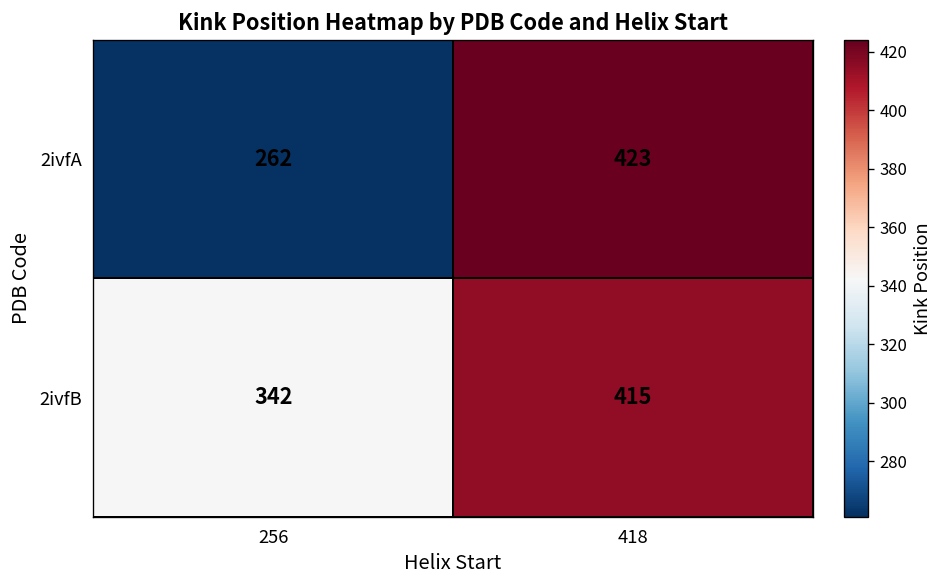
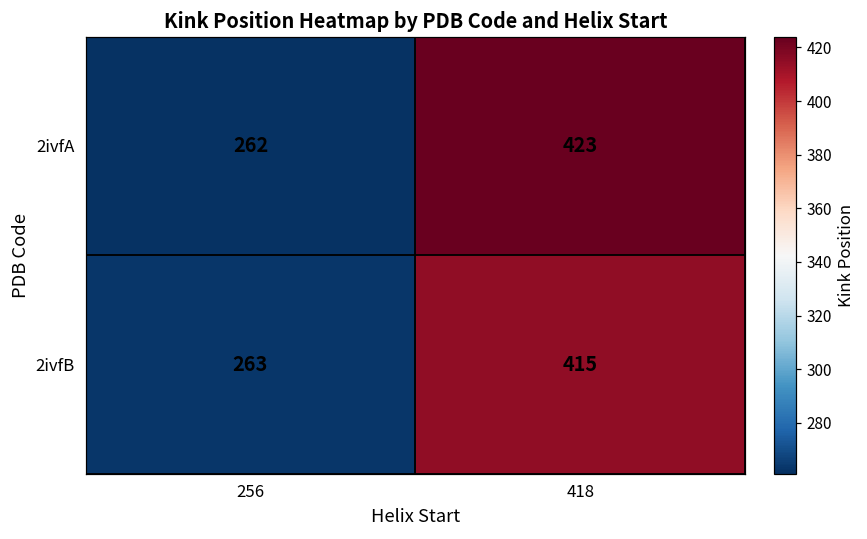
  {
    "2ivfA": {
      "256": 262,
      "418": 423
    },
    "2ivfB": {
-     "256": 342,
+     "256": 263,
      "418": 415
    }
  }
